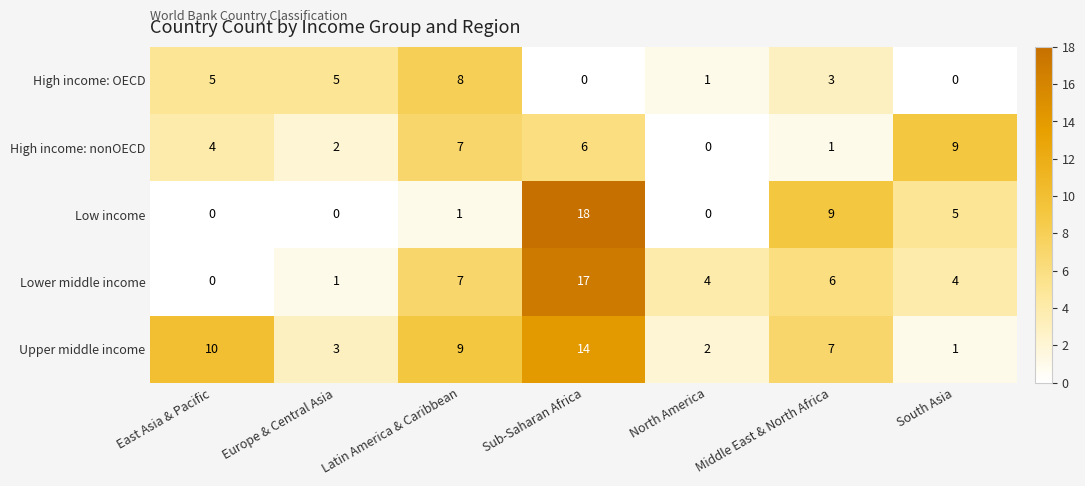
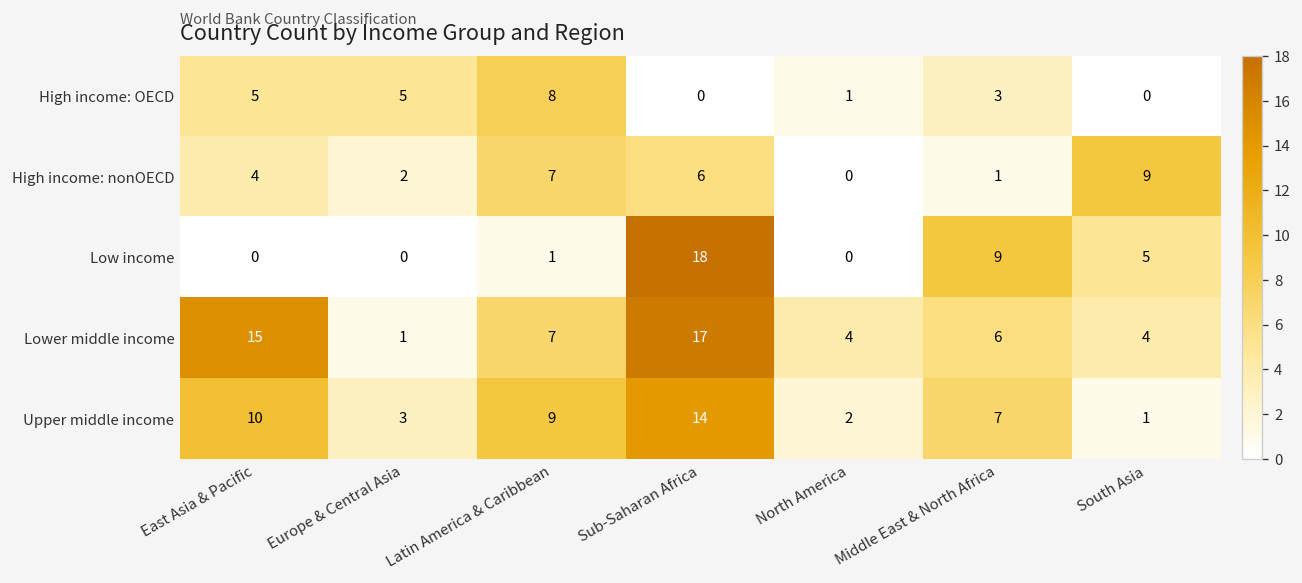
  {
    "High income: OECD": {
      "East Asia & Pacific": 5,
      "Europe & Central Asia": 5,
      "Latin America & Caribbean": 8,
      "Sub-Saharan Africa": 0,
      "North America": 1,
      "Middle East & North Africa": 3,
      "South Asia": 0
    },
    "High income: nonOECD": {
      "East Asia & Pacific": 4,
      "Europe & Central Asia": 2,
      "Latin America & Caribbean": 7,
      "Sub-Saharan Africa": 6,
      "North America": 0,
      "Middle East & North Africa": 1,
      "South Asia": 9
    },
    "Low income": {
      "East Asia & Pacific": 0,
      "Europe & Central Asia": 0,
      "Latin America & Caribbean": 1,
      "Sub-Saharan Africa": 18,
      "North America": 0,
      "Middle East & North Africa": 9,
      "South Asia": 5
    },
    "Lower middle income": {
-     "East Asia & Pacific": 0,
+     "East Asia & Pacific": 15,
      "Europe & Central Asia": 1,
      "Latin America & Caribbean": 7,
      "Sub-Saharan Africa": 17,
      "North America": 4,
      "Middle East & North Africa": 6,
      "South Asia": 4
    },
    "Upper middle income": {
      "East Asia & Pacific": 10,
      "Europe & Central Asia": 3,
      "Latin America & Caribbean": 9,
      "Sub-Saharan Africa": 14,
      "North America": 2,
      "Middle East & North Africa": 7,
      "South Asia": 1
    }
  }
